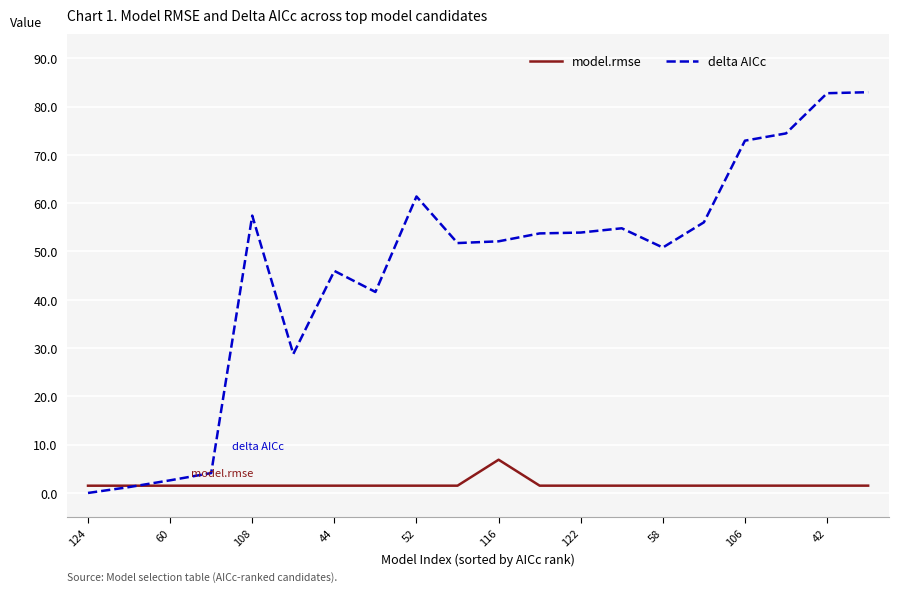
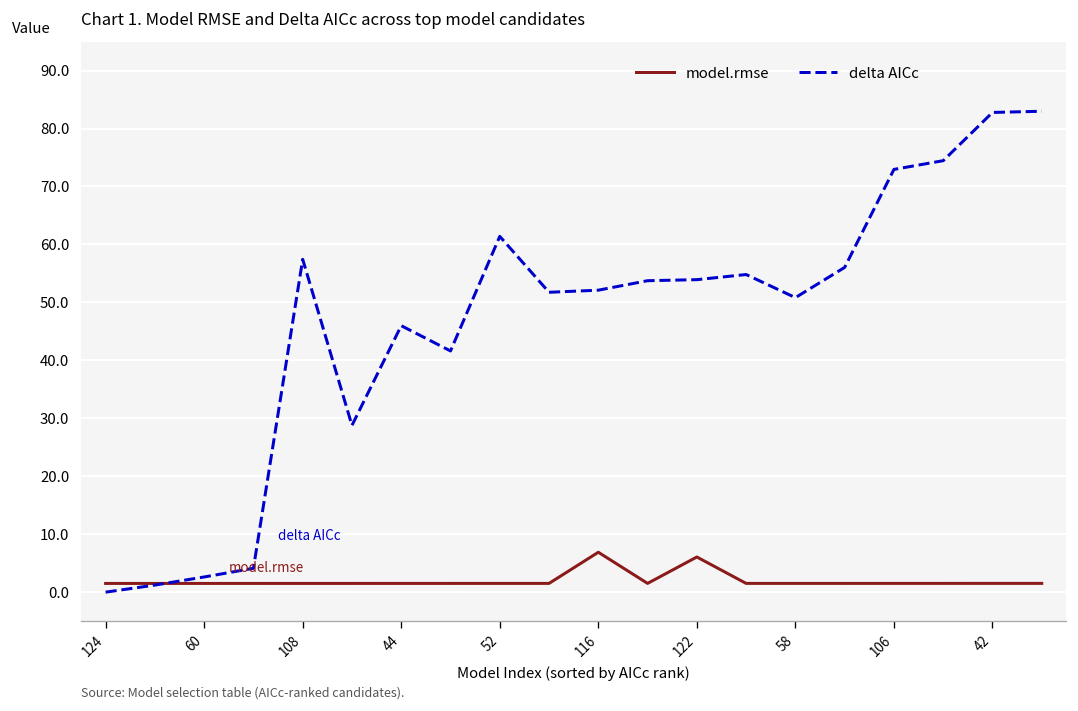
  {
    "model.rmse": {
      "124": 2,
      "60": 2,
      "108": 2,
      "44": 2,
      "52": 2,
      "116": 7,
-     "122": 2,
+     "122": 6,
      "58": 2,
      "106": 2,
      "42": 2
    },
    "delta AICc": {
      "124": 0,
      "60": 3,
      "108": 57,
      "44": 46,
      "52": 61,
      "116": 52,
      "122": 54,
      "58": 51,
      "106": 73,
      "42": 83
    }
  }
